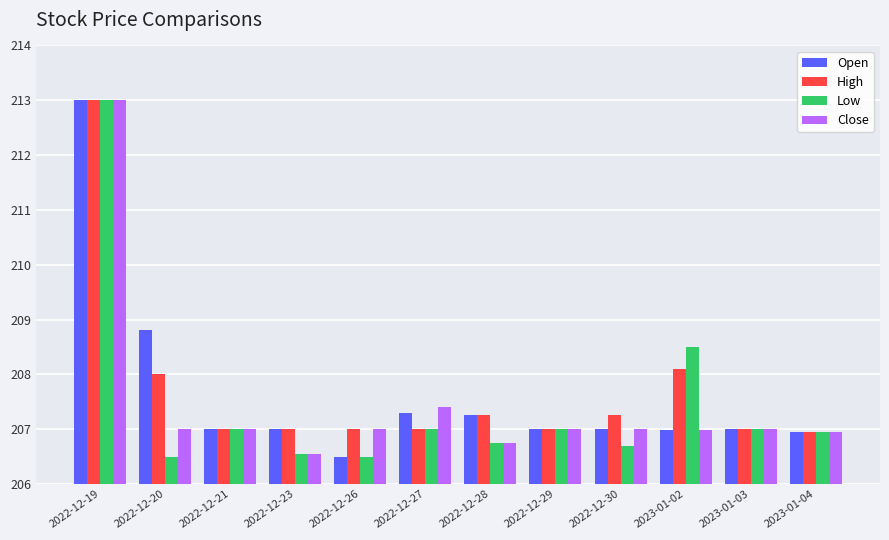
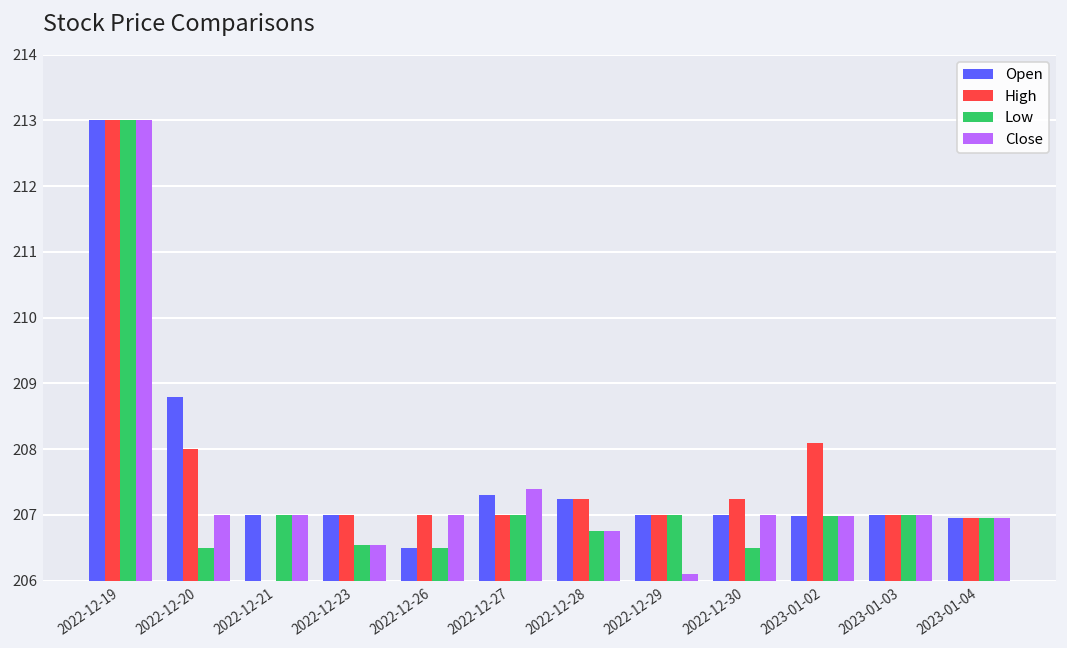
  {
    "Open": {
      "2022-12-19": 213.0,
      "2022-12-20": 208.8,
      "2022-12-21": 207.0,
      "2022-12-23": 207.0,
      "2022-12-26": 206.5,
      "2022-12-27": 207.3,
      "2022-12-28": 207.3,
      "2022-12-29": 207.0,
      "2022-12-30": 207.0,
      "2023-01-02": 207.0,
      "2023-01-03": 207.0,
      "2023-01-04": 207.0
    },
    "High": {
      "2022-12-19": 213,
      "2022-12-20": 208,
-     "2022-12-21": 207,
+     "2022-12-21": 206,
      "2022-12-23": 207,
      "2022-12-26": 207,
      "2022-12-27": 207,
      "2022-12-28": 207.3,
      "2022-12-29": 207,
      "2022-12-30": 207.3,
      "2023-01-02": 208.1,
      "2023-01-03": 207,
      "2023-01-04": 207.0
    },
    "Low": {
      "2022-12-19": 213.0,
      "2022-12-20": 206.5,
      "2022-12-21": 207.0,
      "2022-12-23": 206.6,
      "2022-12-26": 206.5,
      "2022-12-27": 207.0,
      "2022-12-28": 206.8,
      "2022-12-29": 207.0,
-     "2022-12-30": 206.7,
-     "2023-01-02": 208.5,
+     "2022-12-30": 206.5,
+     "2023-01-02": 207.0,
      "2023-01-03": 207.0,
      "2023-01-04": 207.0
    },
    "Close": {
      "2022-12-19": 213.0,
      "2022-12-20": 207.0,
      "2022-12-21": 207.0,
      "2022-12-23": 206.6,
      "2022-12-26": 207.0,
      "2022-12-27": 207.4,
      "2022-12-28": 206.8,
-     "2022-12-29": 207.0,
+     "2022-12-29": 206.1,
      "2022-12-30": 207.0,
      "2023-01-02": 207.0,
      "2023-01-03": 207.0,
      "2023-01-04": 207.0
    }
  }
